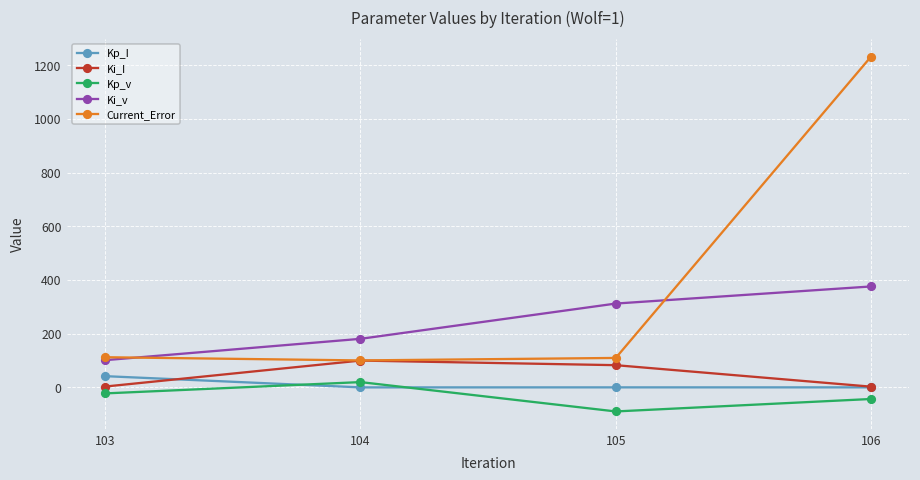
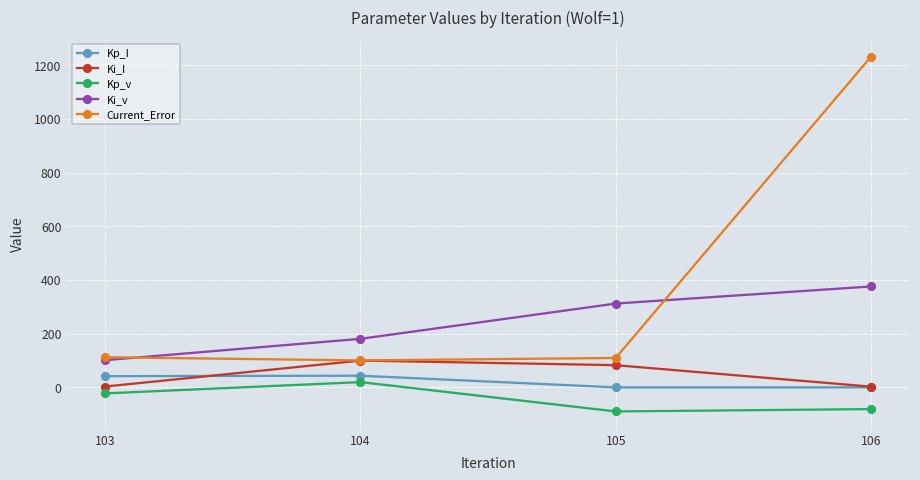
  {
    "Kp_I": {
      "103": 40,
-     "104": 0,
+     "104": 40,
      "105": 0
    },
    "Ki_I": {
      "103": 0,
      "105": 80
    },
    "Kp_v": {
      "103": -20,
      "104": 20,
      "105": -90,
-     "106": -40
+     "106": -80
    },
    "Ki_v": {
      "103": 100,
      "104": 180,
      "105": 310,
      "106": 380
    },
    "Current_Error": {
      "103": 110,
      "105": 110,
      "106": 1230
    }
  }
